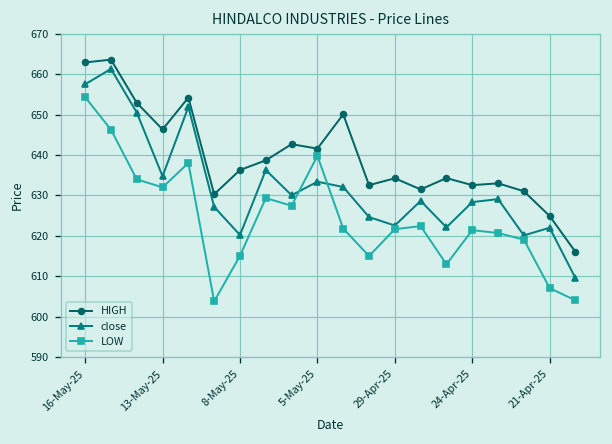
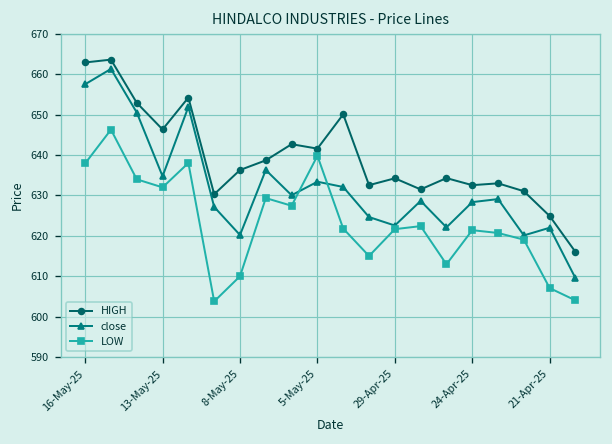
  {
    "LOW": {
-     "16-May-25": 654,
+     "16-May-25": 638,
      "13-May-25": 632,
-     "8-May-25": 615,
+     "8-May-25": 610,
      "5-May-25": 640,
      "29-Apr-25": 622,
      "24-Apr-25": 621,
      "21-Apr-25": 607
    }
  }
